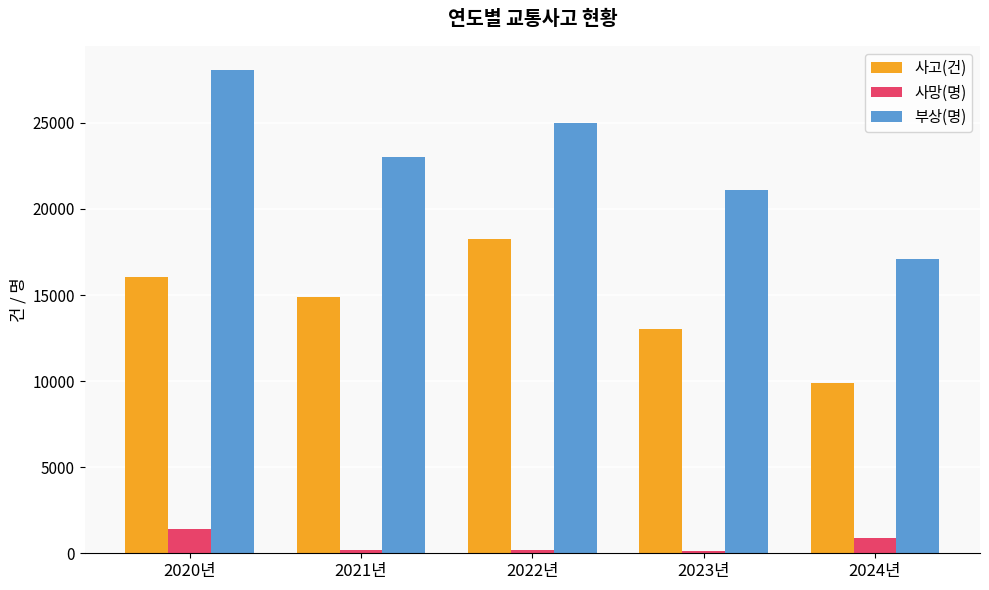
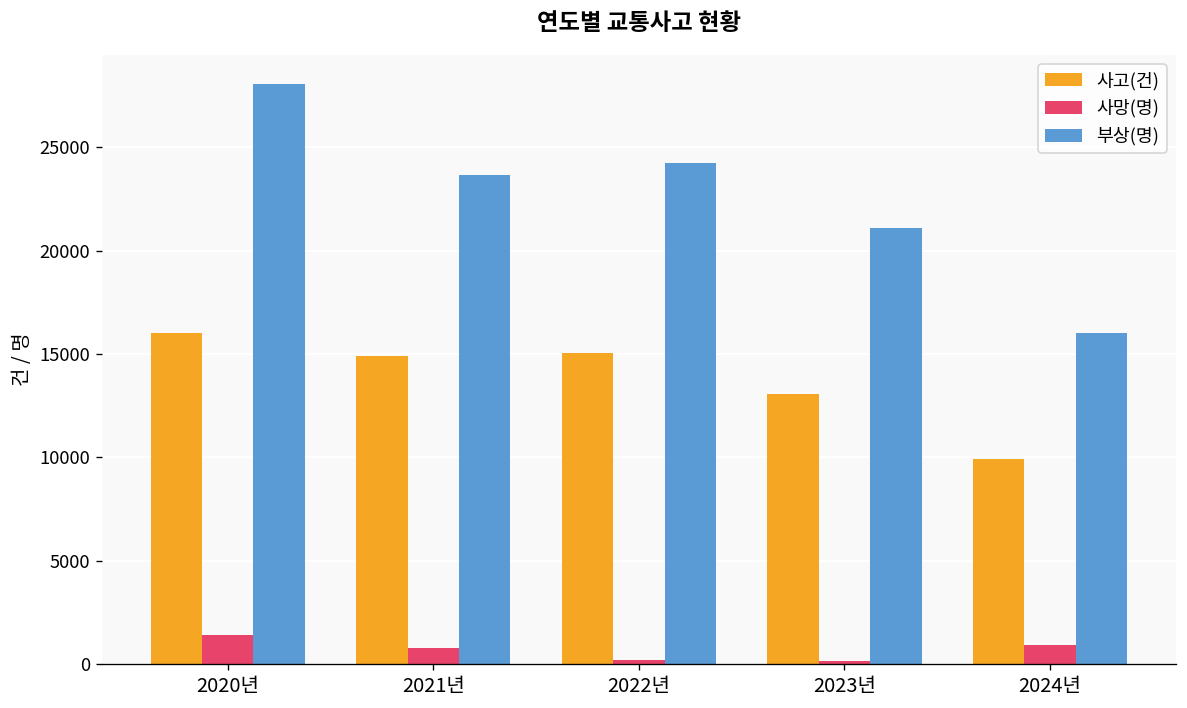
  {
    "사고(건)": {
      "2020년": 16000,
      "2021년": 14900,
-     "2022년": 18300,
+     "2022년": 15100,
      "2023년": 13000,
      "2024년": 9900
    },
    "사망(명)": {
      "2020년": 1400,
-     "2021년": 200,
+     "2021년": 800,
      "2022년": 200,
      "2023년": 200,
      "2024년": 900
    },
    "부상(명)": {
      "2020년": 28100,
-     "2021년": 23000,
-     "2022년": 25000,
+     "2021년": 23700,
+     "2022년": 24300,
      "2023년": 21100,
-     "2024년": 17100
+     "2024년": 16000
    }
  }
